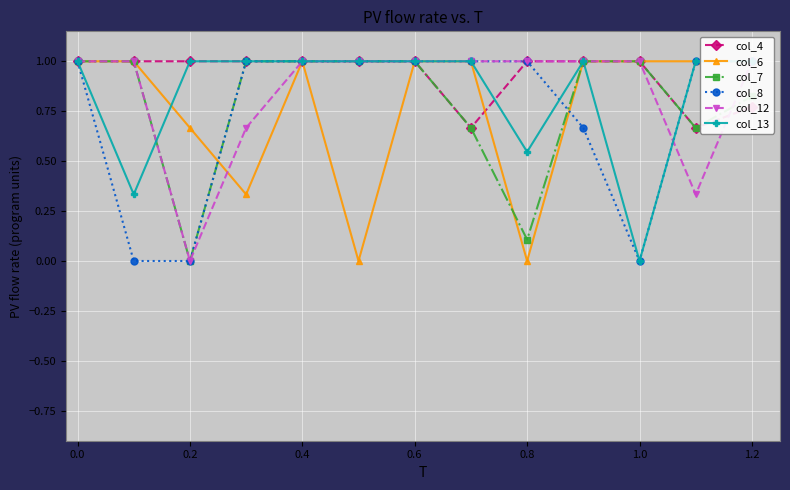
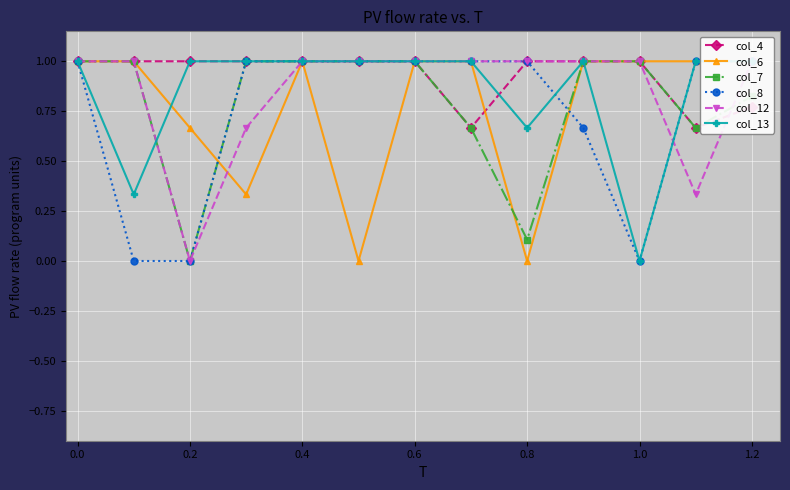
  {
    "col_6": {
      "0.2": 0.67,
      "0.8": 0.00
    },
    "col_7": {
      "0.8": 0.11
    },
    "col_13": {
-     "0.8": 0.55
+     "0.8": 0.67
    }
  }
